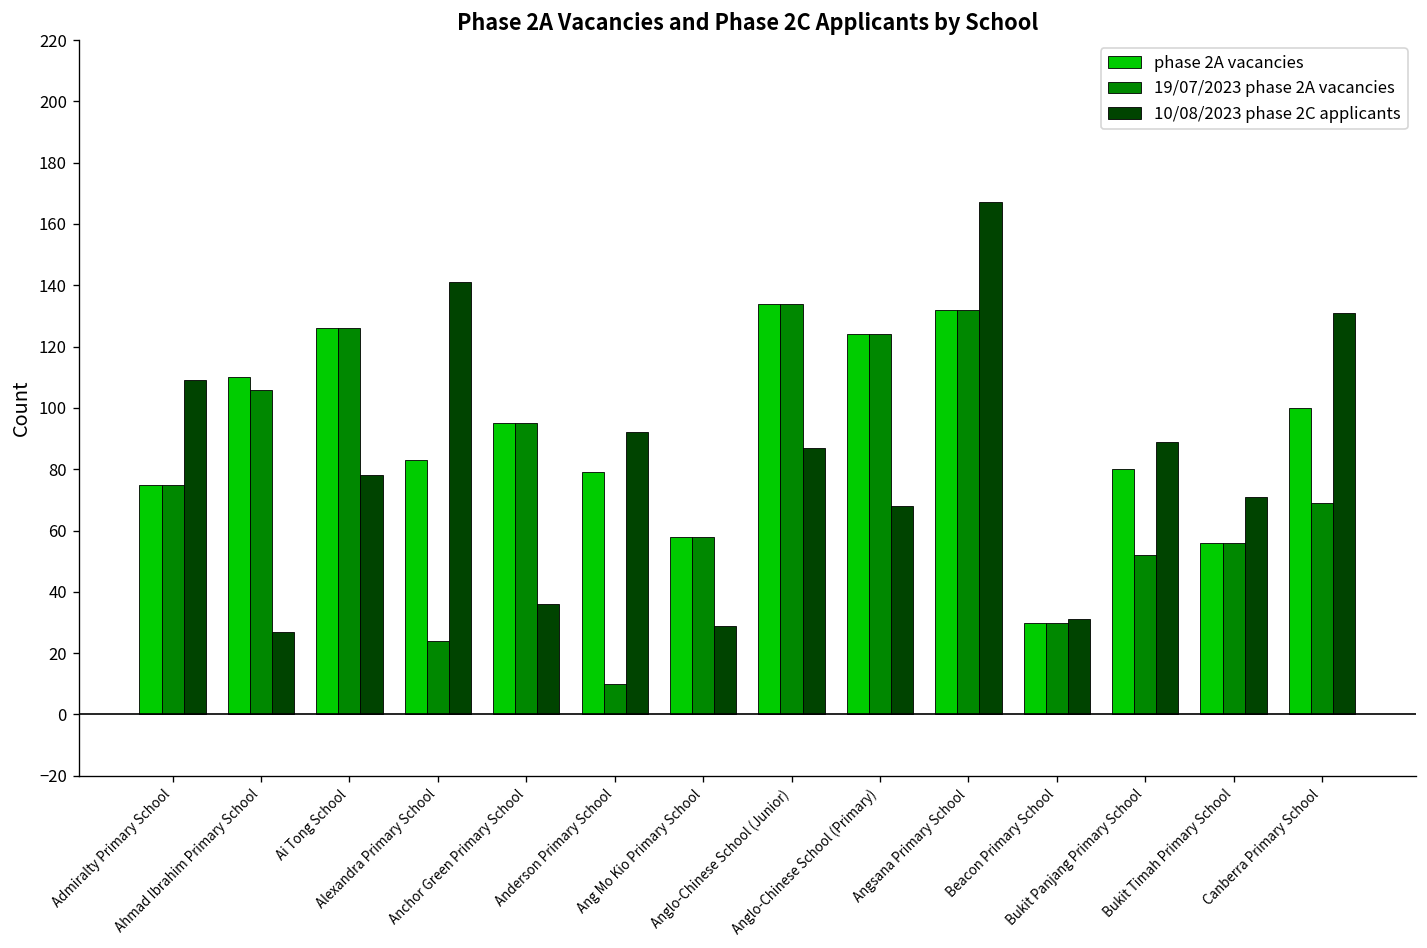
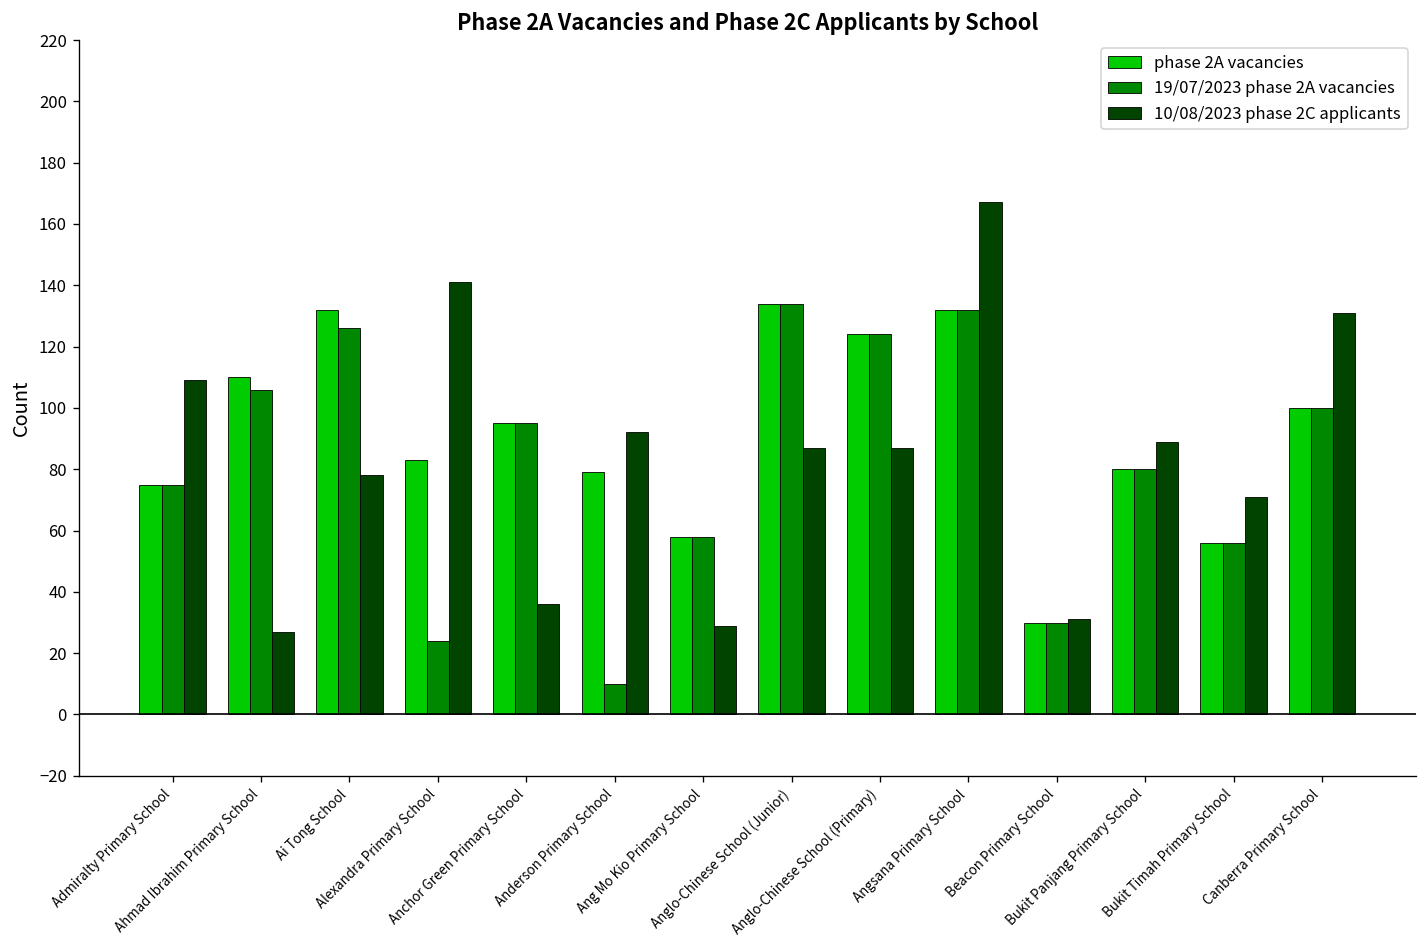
  {
    "phase 2A vacancies": {
      "Admiralty Primary School": 75,
      "Ahmad Ibrahim Primary School": 110,
-     "Ai Tong School": 126,
+     "Ai Tong School": 132,
      "Alexandra Primary School": 83,
      "Anchor Green Primary School": 95,
      "Anderson Primary School": 79,
      "Ang Mo Kio Primary School": 58,
      "Anglo-Chinese School (Junior)": 134,
      "Anglo-Chinese School (Primary)": 124,
      "Angsana Primary School": 132,
      "Beacon Primary School": 30,
      "Bukit Panjang Primary School": 80,
      "Bukit Timah Primary School": 56,
      "Canberra Primary School": 100
    },
    "19/07/2023 phase 2A vacancies": {
      "Admiralty Primary School": 75,
      "Ahmad Ibrahim Primary School": 106,
      "Ai Tong School": 126,
      "Alexandra Primary School": 24,
      "Anchor Green Primary School": 95,
      "Anderson Primary School": 10,
      "Ang Mo Kio Primary School": 58,
      "Anglo-Chinese School (Junior)": 134,
      "Anglo-Chinese School (Primary)": 124,
      "Angsana Primary School": 132,
      "Beacon Primary School": 30,
-     "Bukit Panjang Primary School": 52,
+     "Bukit Panjang Primary School": 80,
      "Bukit Timah Primary School": 56,
-     "Canberra Primary School": 69
+     "Canberra Primary School": 100
    },
    "10/08/2023 phase 2C applicants": {
      "Admiralty Primary School": 109,
      "Ahmad Ibrahim Primary School": 27,
      "Ai Tong School": 78,
      "Alexandra Primary School": 141,
      "Anchor Green Primary School": 36,
      "Anderson Primary School": 92,
      "Ang Mo Kio Primary School": 29,
      "Anglo-Chinese School (Junior)": 87,
-     "Anglo-Chinese School (Primary)": 68,
+     "Anglo-Chinese School (Primary)": 87,
      "Angsana Primary School": 167,
      "Beacon Primary School": 31,
      "Bukit Panjang Primary School": 89,
      "Bukit Timah Primary School": 71,
      "Canberra Primary School": 131
    }
  }
